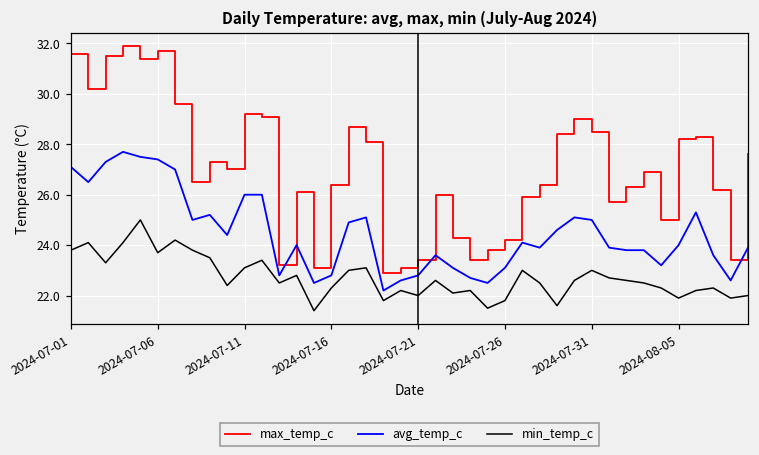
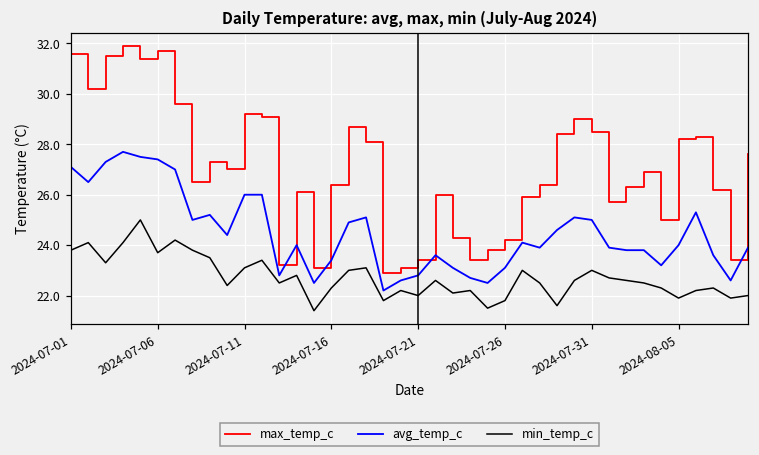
  {
    "max_temp_c": {
      "2024-07-01": 31.6,
      "2024-07-06": 31.7,
      "2024-07-11": 29.2,
      "2024-07-16": 26.4,
      "2024-07-21": 23.4,
      "2024-07-26": 24.2,
      "2024-07-31": 28.5,
      "2024-08-05": 28.2
    },
    "avg_temp_c": {
      "2024-07-01": 27.1,
      "2024-07-06": 27.4,
      "2024-07-11": 26.0,
-     "2024-07-16": 22.8,
+     "2024-07-16": 23.4,
      "2024-07-21": 22.8,
      "2024-07-26": 23.1,
      "2024-07-31": 25.0,
      "2024-08-05": 24.0
    },
    "min_temp_c": {
      "2024-07-01": 23.8,
      "2024-07-06": 23.7,
      "2024-07-11": 23.1,
      "2024-07-16": 22.3,
      "2024-07-21": 22.0,
      "2024-07-26": 21.8,
      "2024-07-31": 23.0,
      "2024-08-05": 21.9
    }
  }
